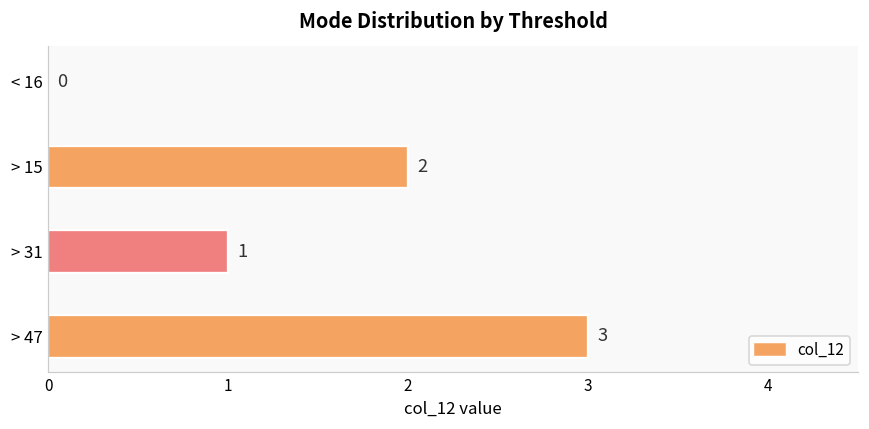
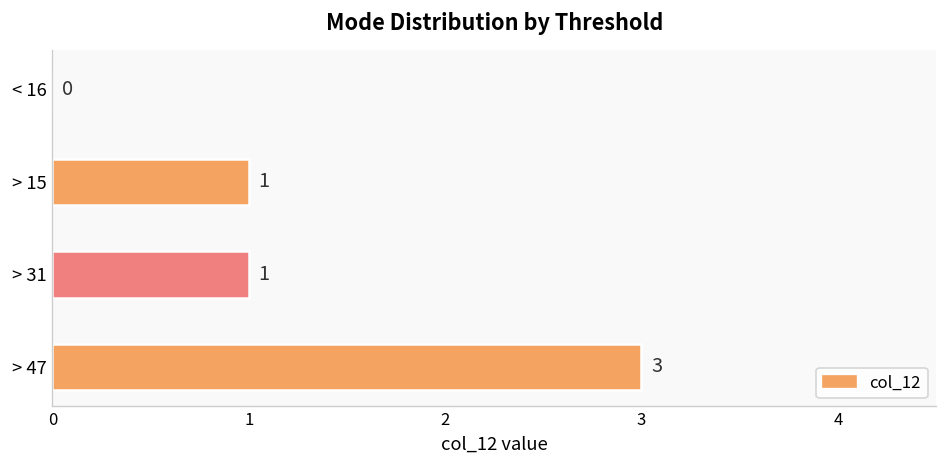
  {
    "< 16": 0,
-   "> 15": 2,
+   "> 15": 1,
    "> 31": 1,
    "> 47": 3
  }
